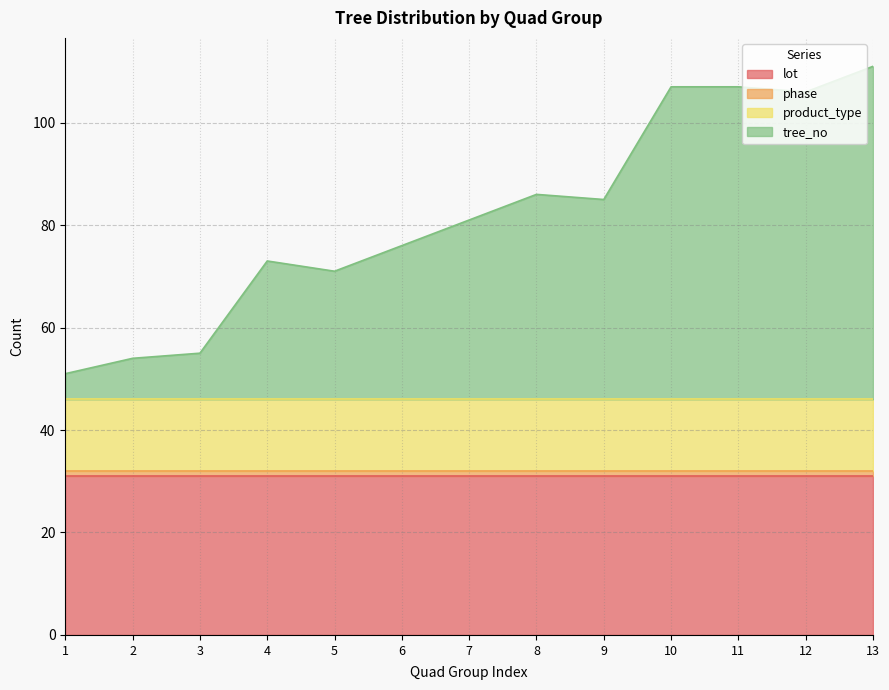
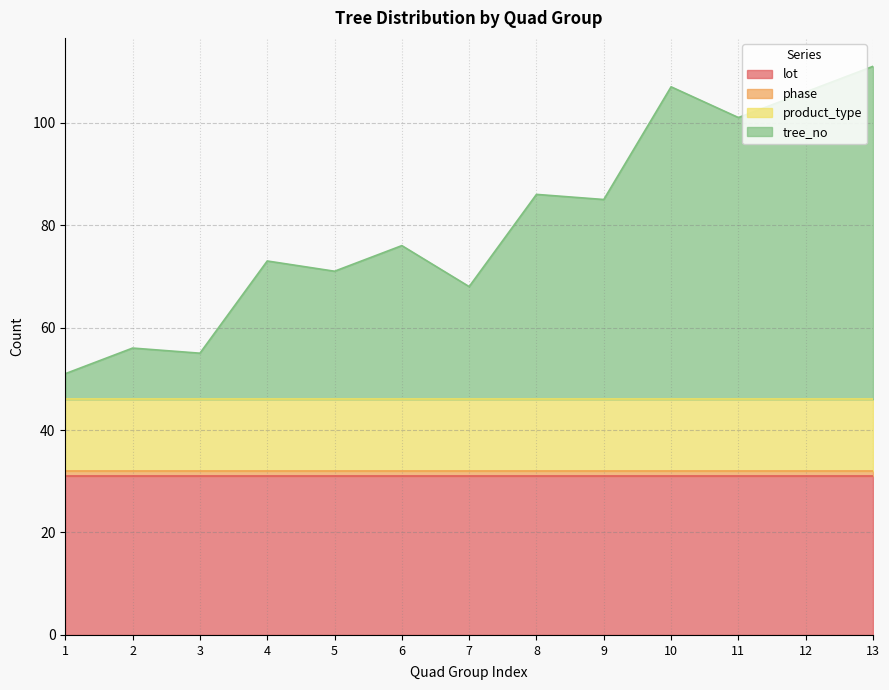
  {
    "lot": {
      "1": 31,
      "2": 31,
      "3": 31,
      "4": 31,
      "5": 31,
      "6": 31,
      "7": 31,
      "8": 31,
      "9": 31,
      "10": 31,
      "11": 31,
      "12": 31,
      "13": 31
    },
    "phase": {
      "1": 32,
      "2": 32,
      "3": 32,
      "4": 32,
      "5": 32,
      "6": 32,
      "7": 32,
      "8": 32,
      "9": 32,
      "10": 32,
      "11": 32,
      "12": 32,
      "13": 32
    },
    "product_type": {
      "1": 46,
      "2": 46,
      "3": 46,
      "4": 46,
      "5": 46,
      "6": 46,
      "7": 46,
      "8": 46,
      "9": 46,
      "10": 46,
      "11": 46,
      "12": 46,
      "13": 46
    },
    "tree_no": {
      "1": 51,
-     "2": 54,
+     "2": 56,
      "3": 55,
      "4": 73,
      "5": 71,
      "6": 76,
-     "7": 81,
+     "7": 68,
      "8": 86,
      "9": 85,
      "10": 107,
-     "11": 107,
+     "11": 101,
      "13": 111
    }
  }
